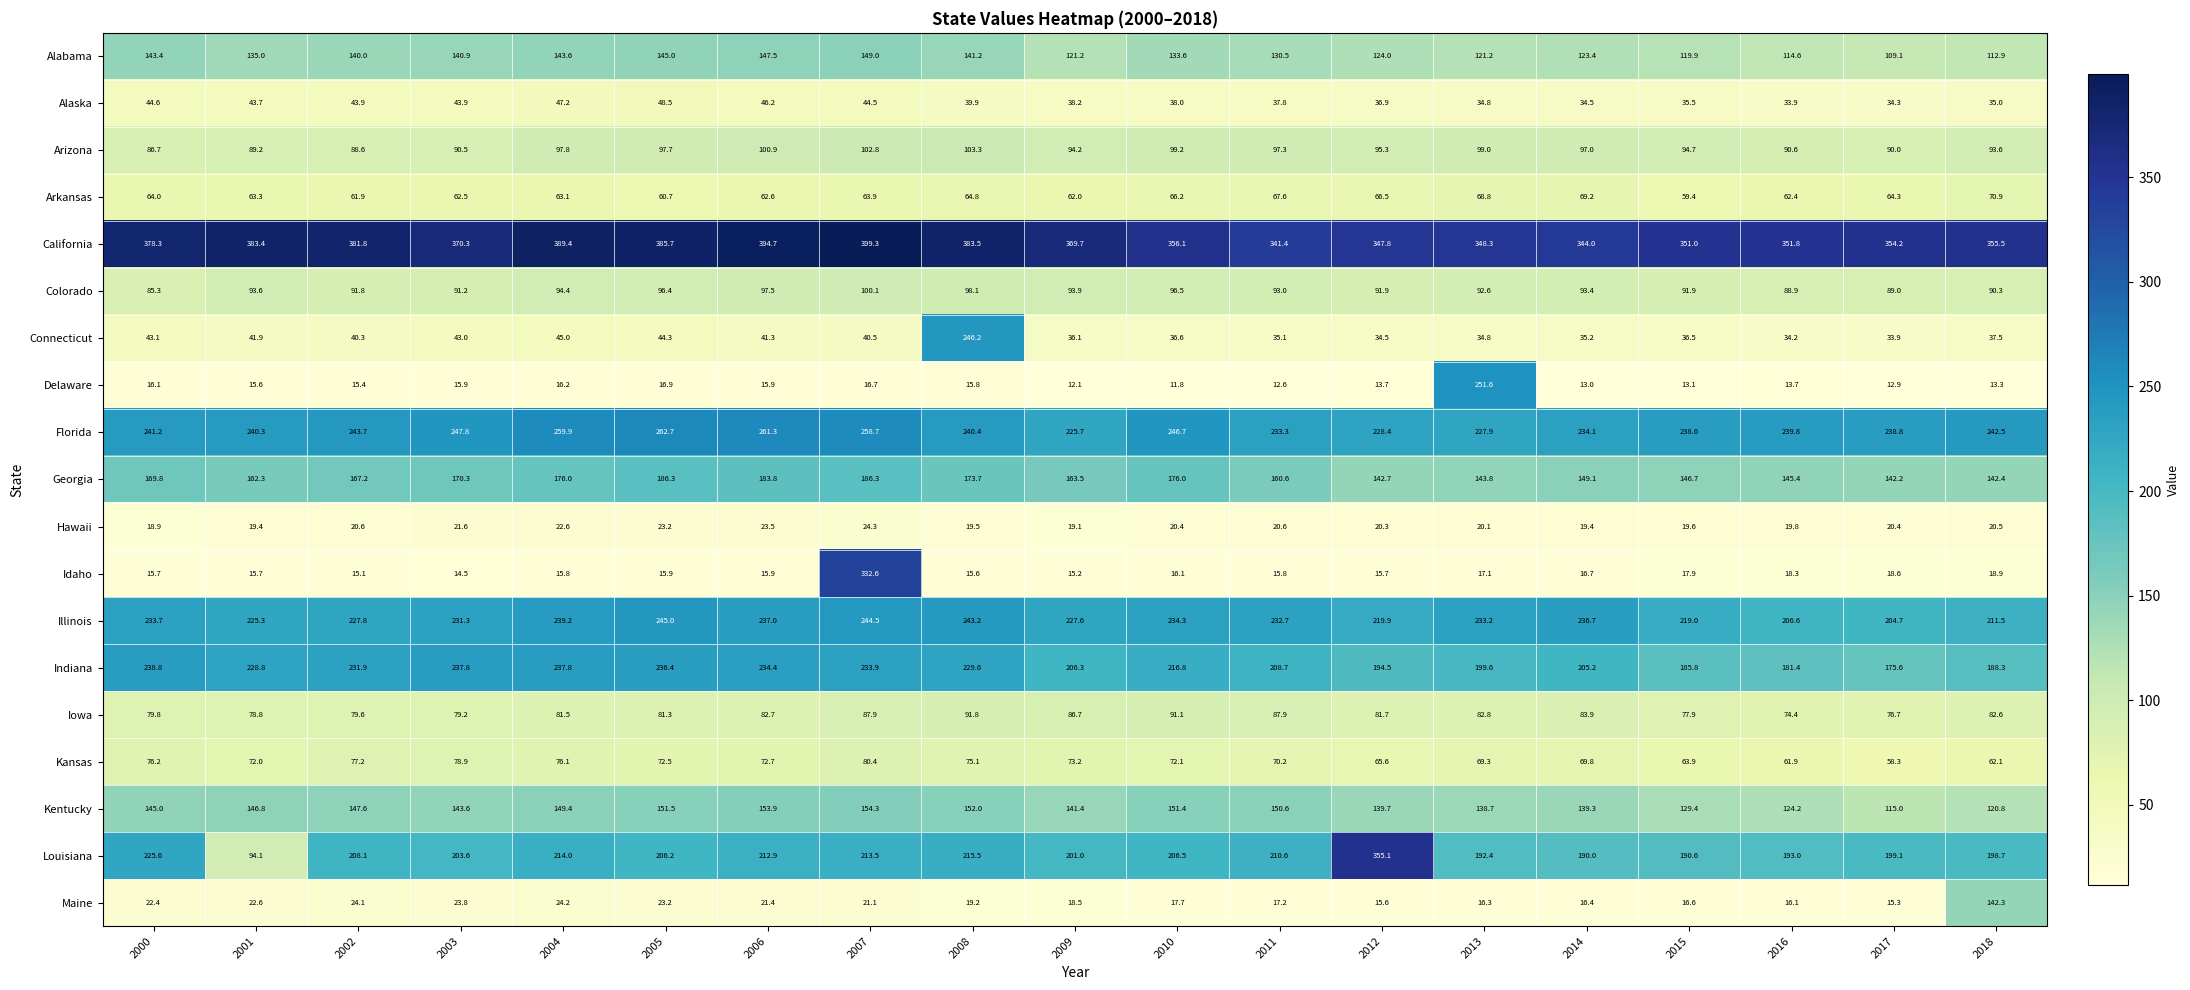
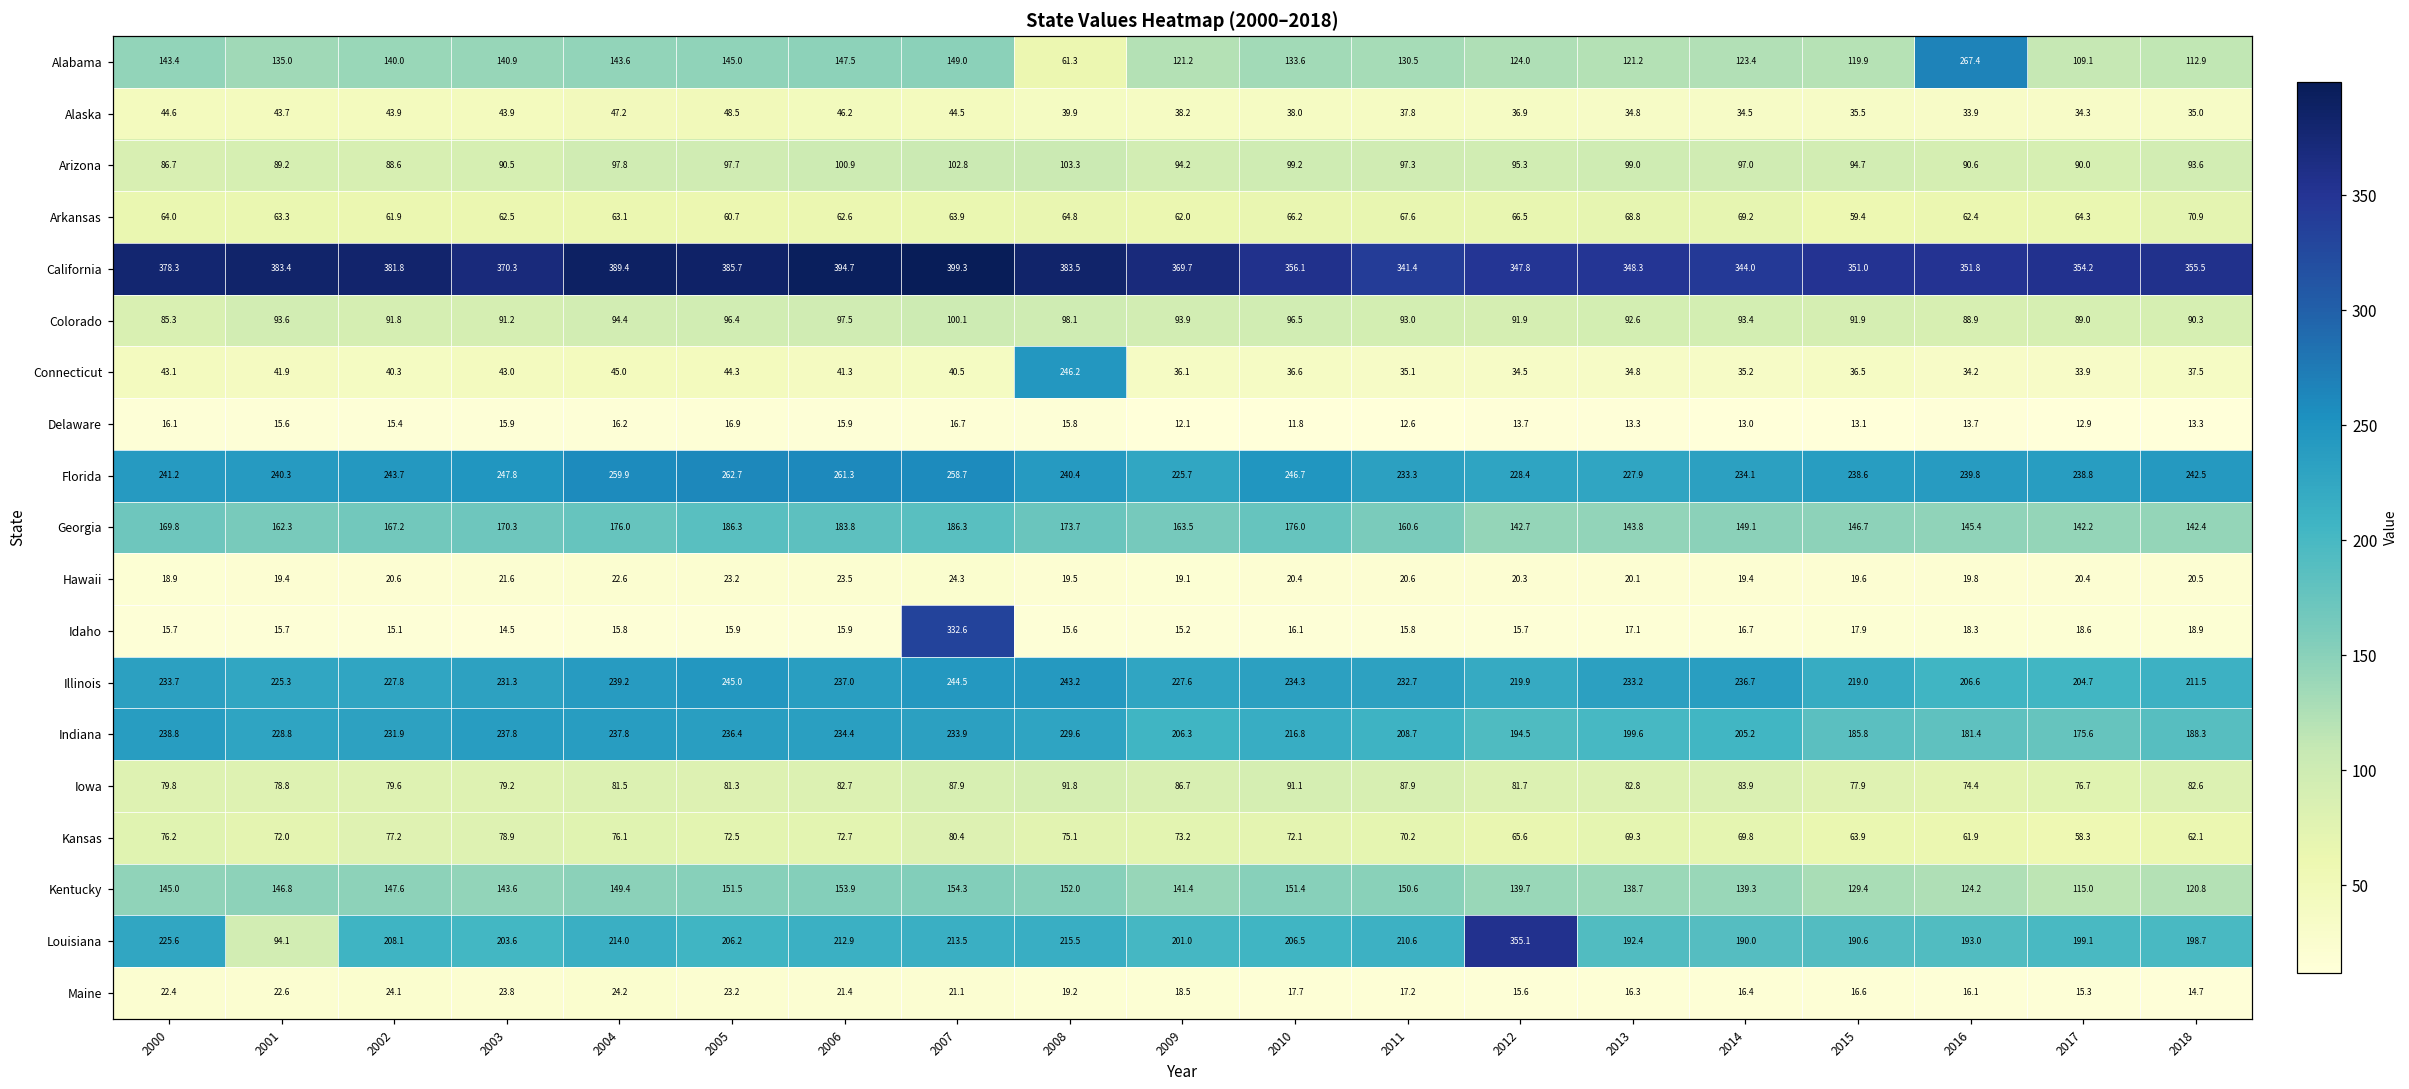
  {
    "Alabama": {
      "2000": 143.4,
      "2001": 135.0,
      "2002": 140.0,
      "2003": 140.9,
      "2004": 143.6,
      "2005": 145.0,
      "2006": 147.5,
      "2007": 149.0,
-     "2008": 141.2,
+     "2008": 61.3,
      "2009": 121.2,
      "2010": 133.6,
      "2011": 130.5,
      "2012": 124.0,
      "2013": 121.2,
      "2014": 123.4,
      "2015": 119.9,
-     "2016": 114.6,
+     "2016": 267.4,
      "2017": 109.1,
      "2018": 112.9
    },
    "Delaware": {
      "2000": 16.1,
      "2001": 15.6,
      "2002": 15.4,
      "2003": 15.9,
      "2004": 16.2,
      "2005": 16.9,
      "2006": 15.9,
      "2007": 16.7,
      "2008": 15.8,
      "2009": 12.1,
      "2010": 11.8,
      "2011": 12.6,
      "2012": 13.7,
-     "2013": 251.6,
+     "2013": 13.3,
      "2014": 13.0,
      "2015": 13.1,
      "2016": 13.7,
      "2017": 12.9,
      "2018": 13.3
    },
    "Maine": {
      "2000": 22.4,
      "2001": 22.6,
      "2002": 24.1,
      "2003": 23.8,
      "2004": 24.2,
      "2005": 23.2,
      "2006": 21.4,
      "2007": 21.1,
      "2008": 19.2,
      "2009": 18.5,
      "2010": 17.7,
      "2011": 17.2,
      "2012": 15.6,
      "2013": 16.3,
      "2014": 16.4,
      "2015": 16.6,
      "2016": 16.1,
      "2017": 15.3,
-     "2018": 142.3
+     "2018": 14.7
    }
  }
